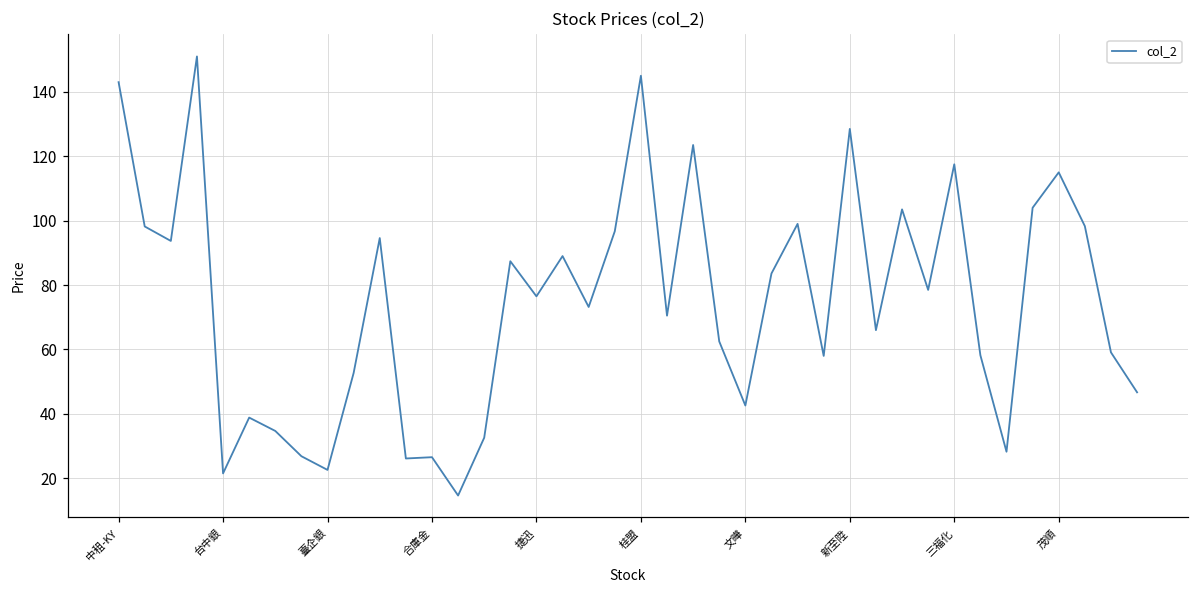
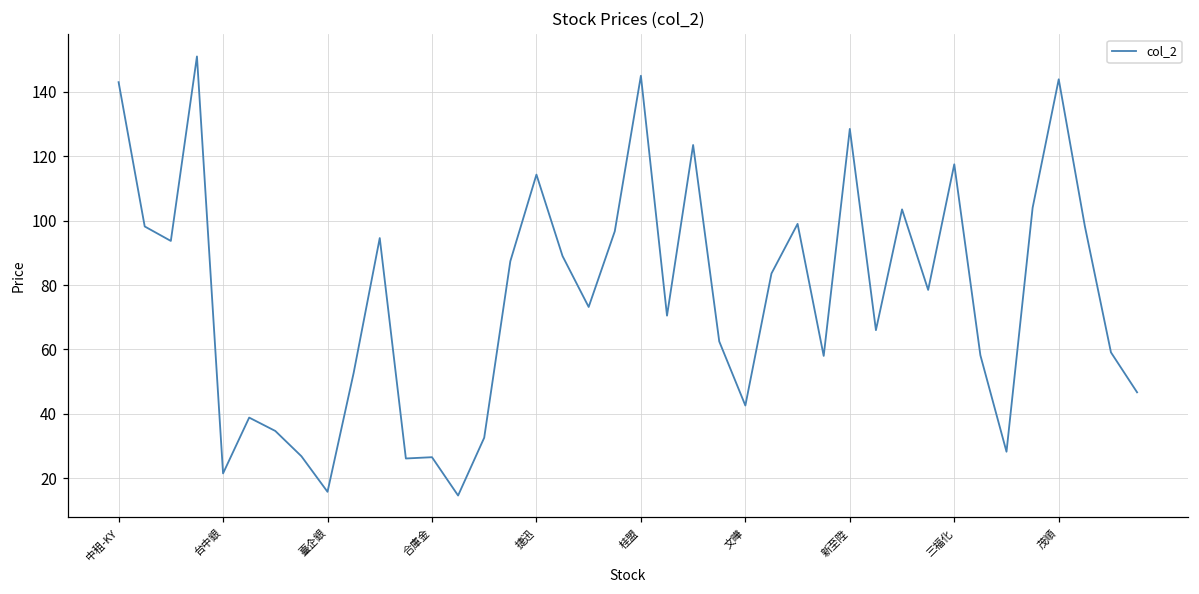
  {
    "中租-KY": 143,
    "台中銀": 22,
-   "臺企銀": 23,
+   "臺企銀": 16,
    "合庫金": 27,
-   "捷迅": 77,
+   "捷迅": 114,
    "桂盟": 145,
    "文曄": 43,
    "新至陞": 129,
    "三福化": 118,
-   "茂順": 115
+   "茂順": 144
  }
